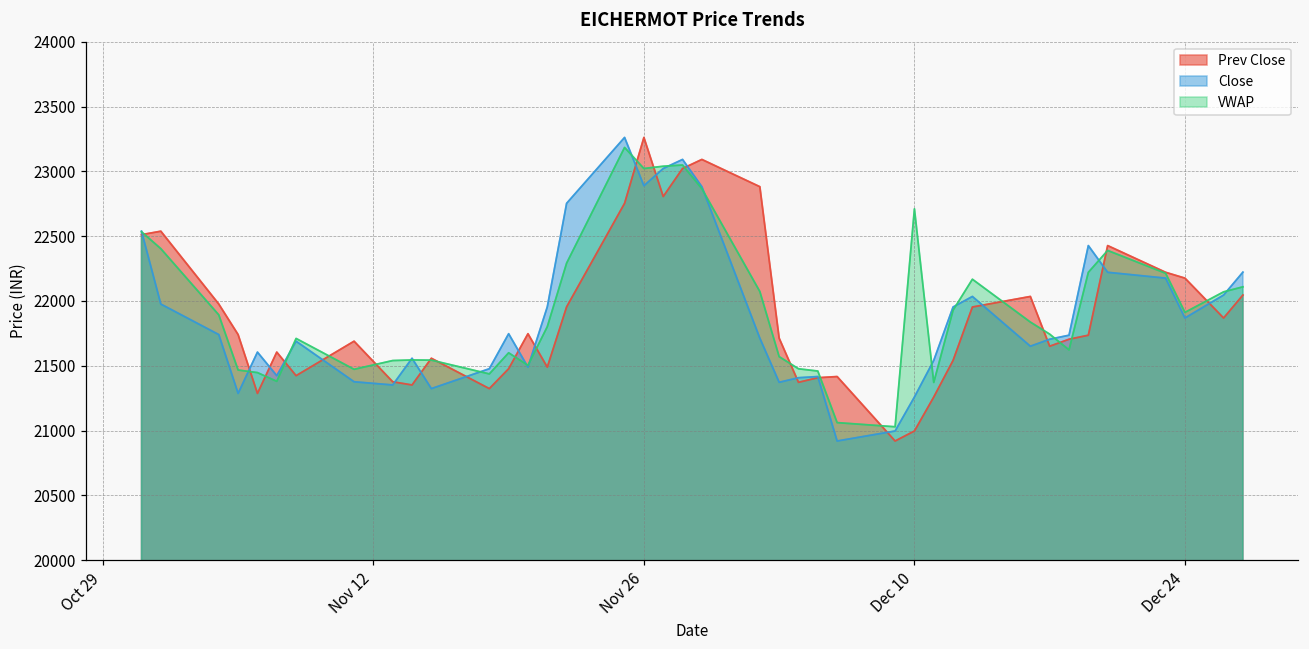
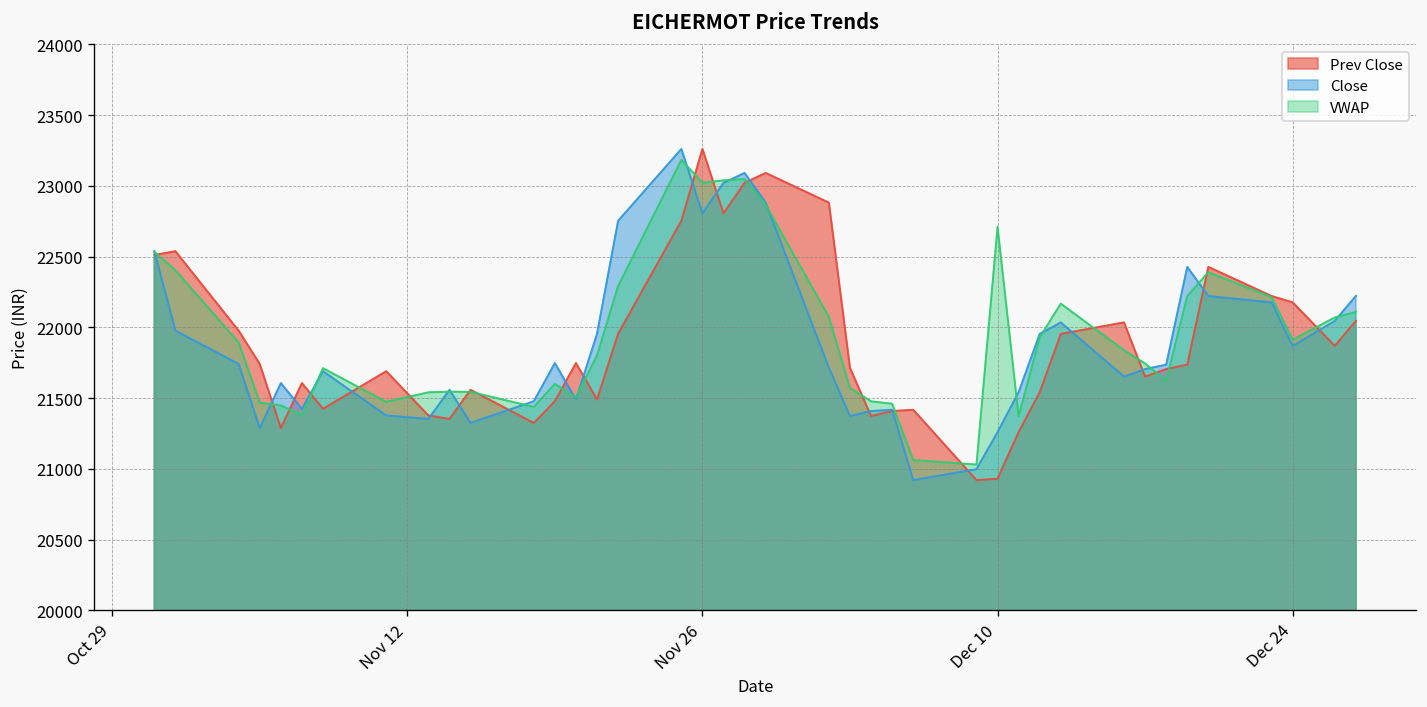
  {
    "Prev Close": {
      "Nov 26": 23260,
-     "Dec 10": 21000,
+     "Dec 10": 20930,
      "Dec 24": 22180
    },
    "Close": {
-     "Nov 26": 22890,
+     "Nov 26": 22810,
      "Dec 10": 21260,
      "Dec 24": 21870
    },
    "VWAP": {
      "Nov 26": 23020,
      "Dec 10": 22710,
      "Dec 24": 21910
    }
  }
